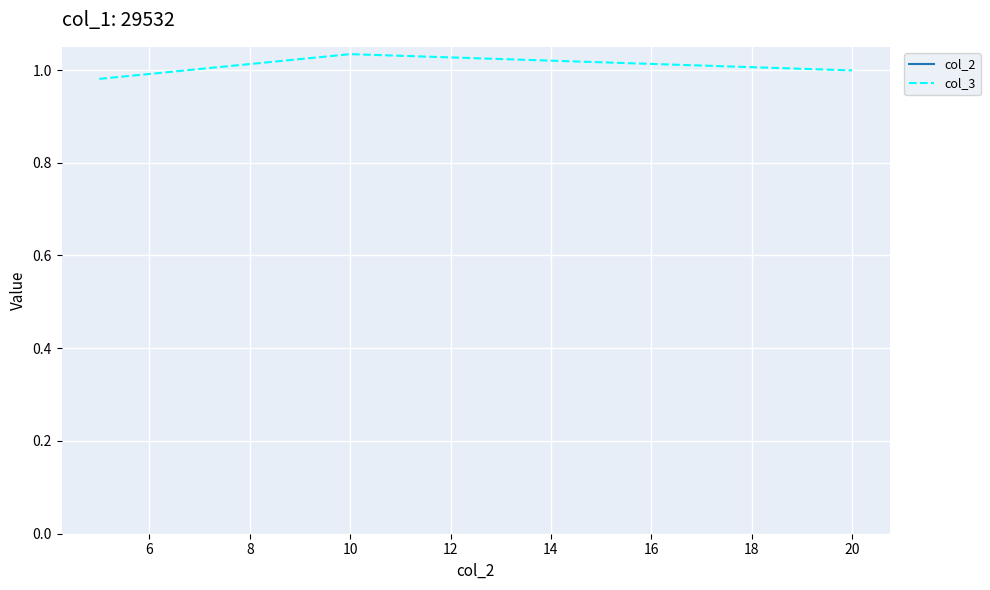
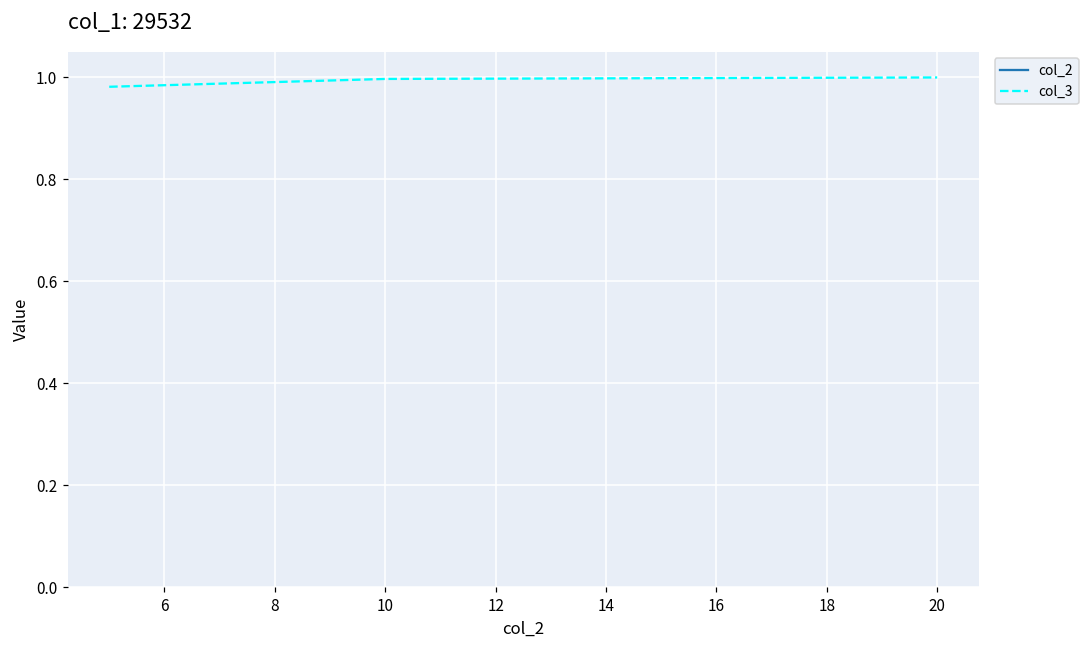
  {
    "col_3": {
-     "10": 1.03,
+     "10": 1.00,
      "20": 1.00
    }
  }
